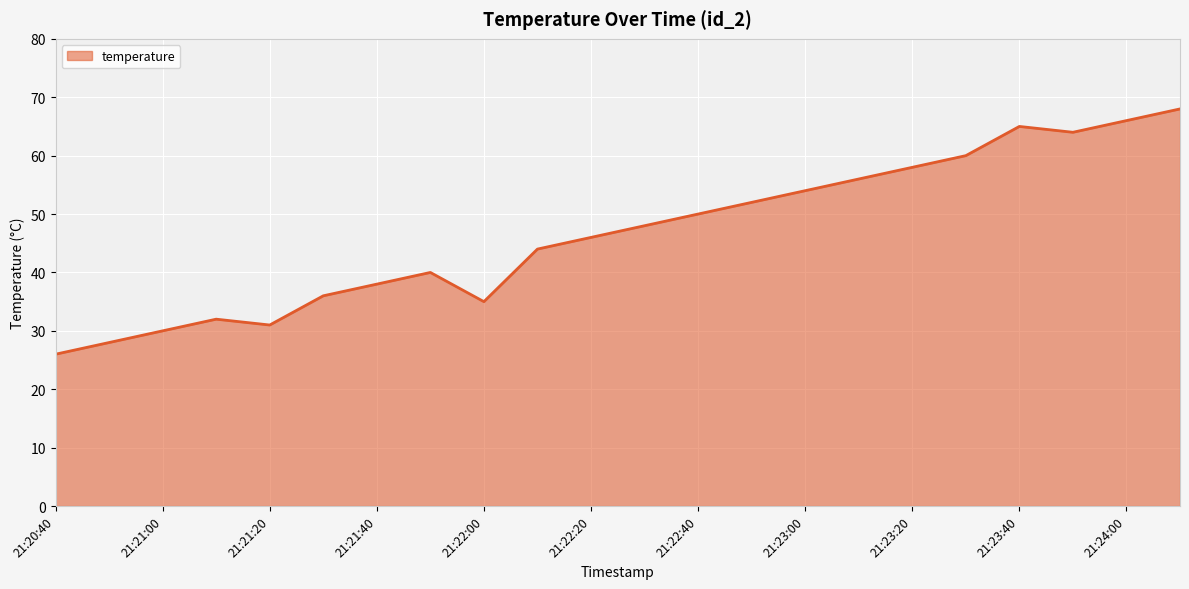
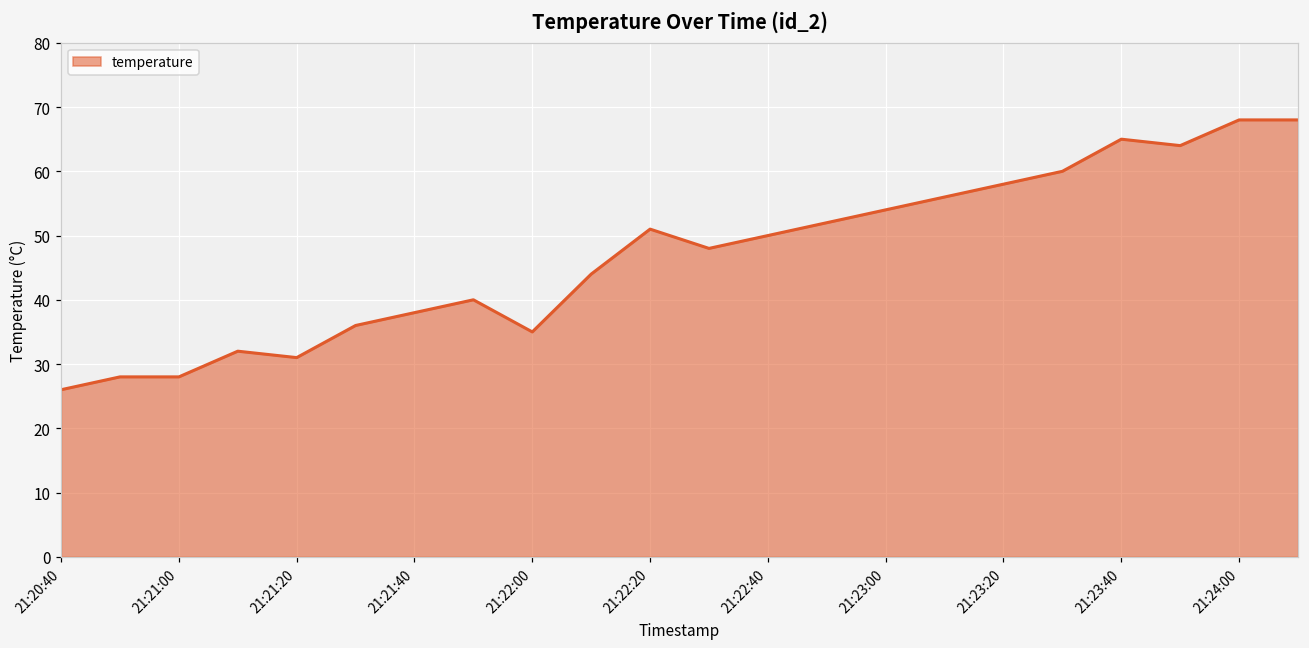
  {
    "21:20:40": 26,
-   "21:21:00": 30,
+   "21:21:00": 28,
    "21:21:20": 31,
    "21:21:40": 38,
    "21:22:00": 35,
-   "21:22:20": 46,
+   "21:22:20": 51,
    "21:22:40": 50,
    "21:23:00": 54,
    "21:23:20": 58,
    "21:23:40": 65,
-   "21:24:00": 66
+   "21:24:00": 68
  }
